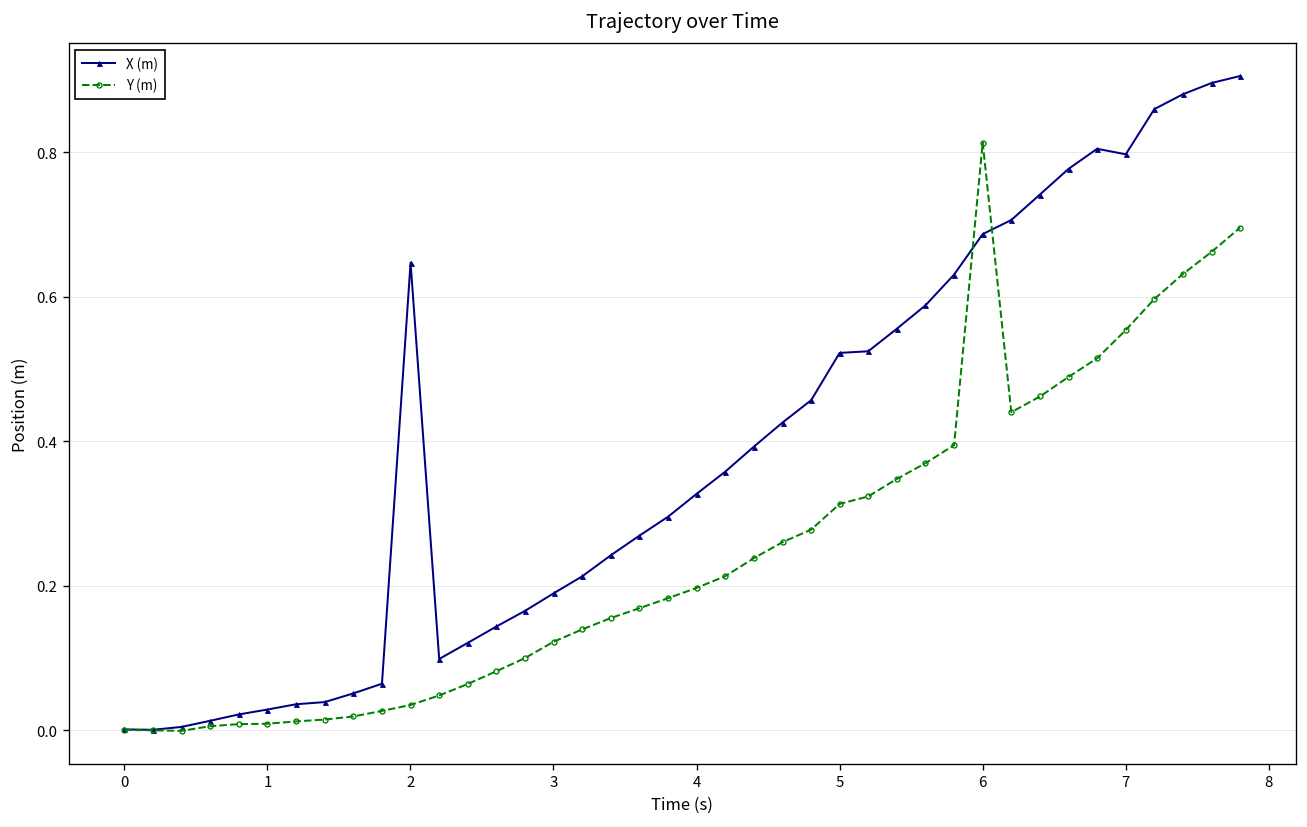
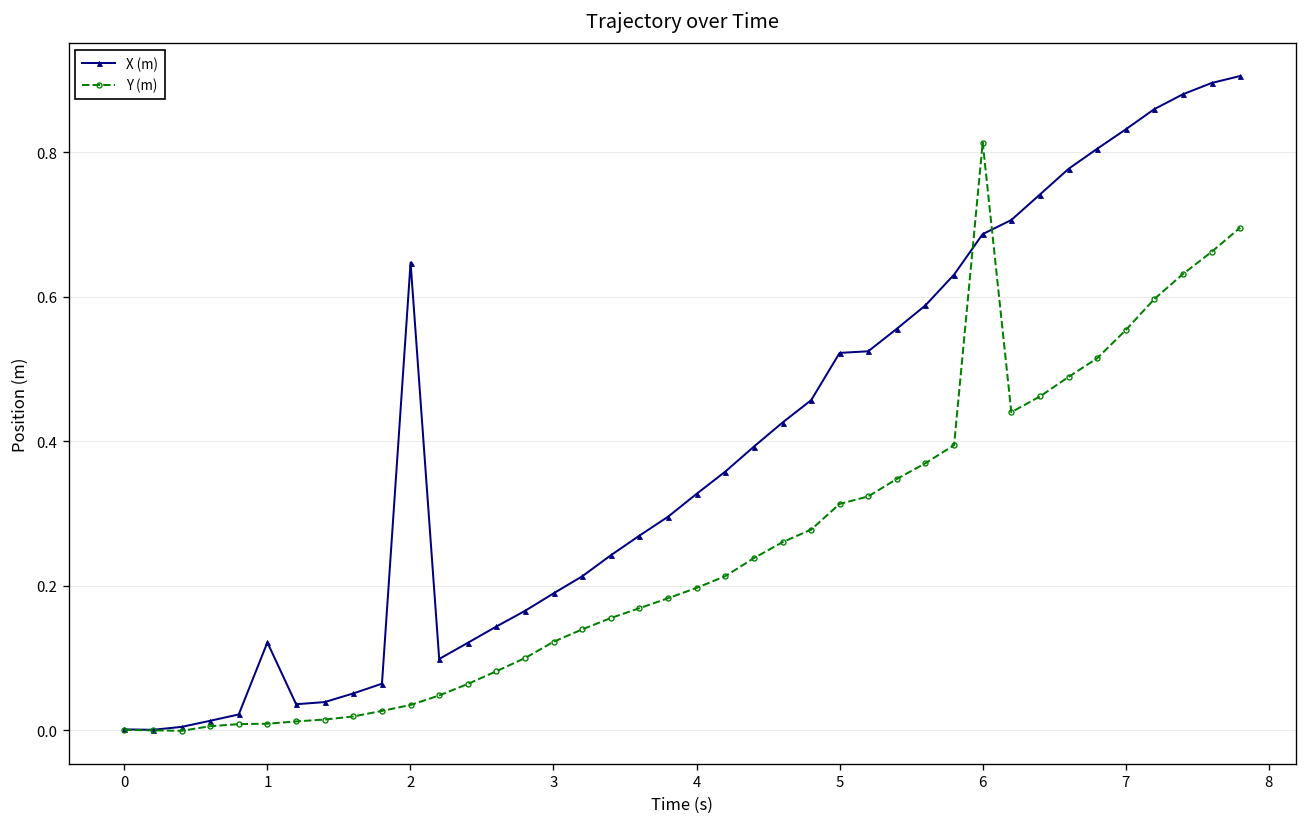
  {
    "X (m)": {
-     "1": 0.03,
+     "1": 0.12,
      "2": 0.65,
      "3": 0.19,
      "4": 0.33,
      "5": 0.52,
      "6": 0.69,
-     "7": 0.80
+     "7": 0.83
    },
    "Y (m)": {
      "1": 0.01,
      "2": 0.04,
      "3": 0.12,
      "4": 0.20,
      "5": 0.31,
      "6": 0.81,
      "7": 0.55
    }
  }
